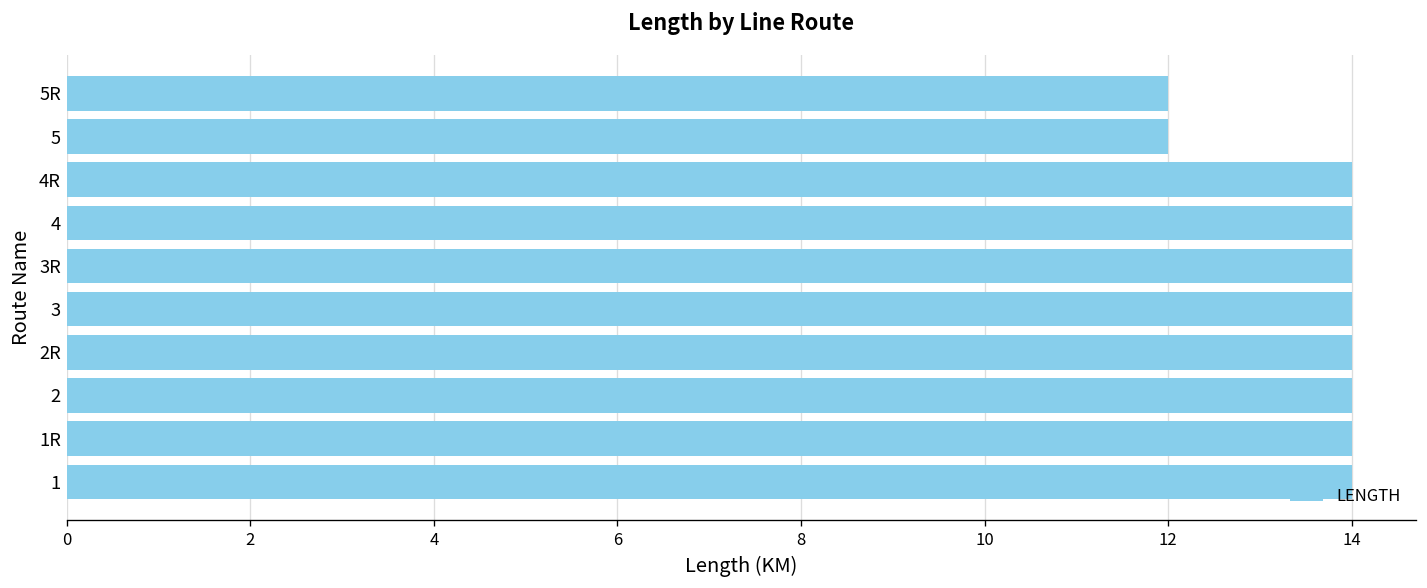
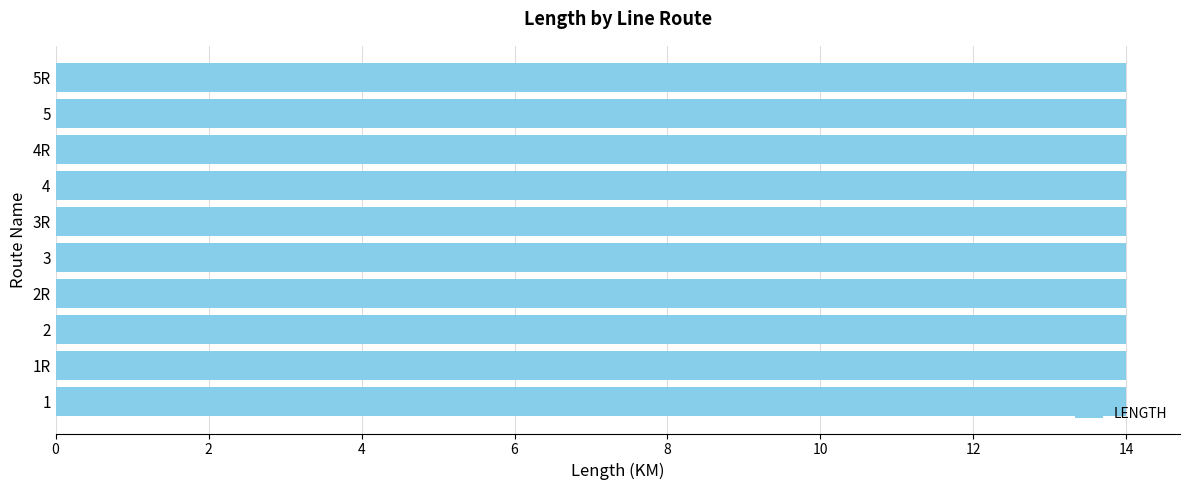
  {
-   "5R": 12,
-   "5": 12,
+   "5R": 14,
+   "5": 14,
    "4R": 14,
    "4": 14,
    "3R": 14,
    "3": 14,
    "2R": 14,
    "2": 14,
    "1R": 14,
    "1": 14
  }
